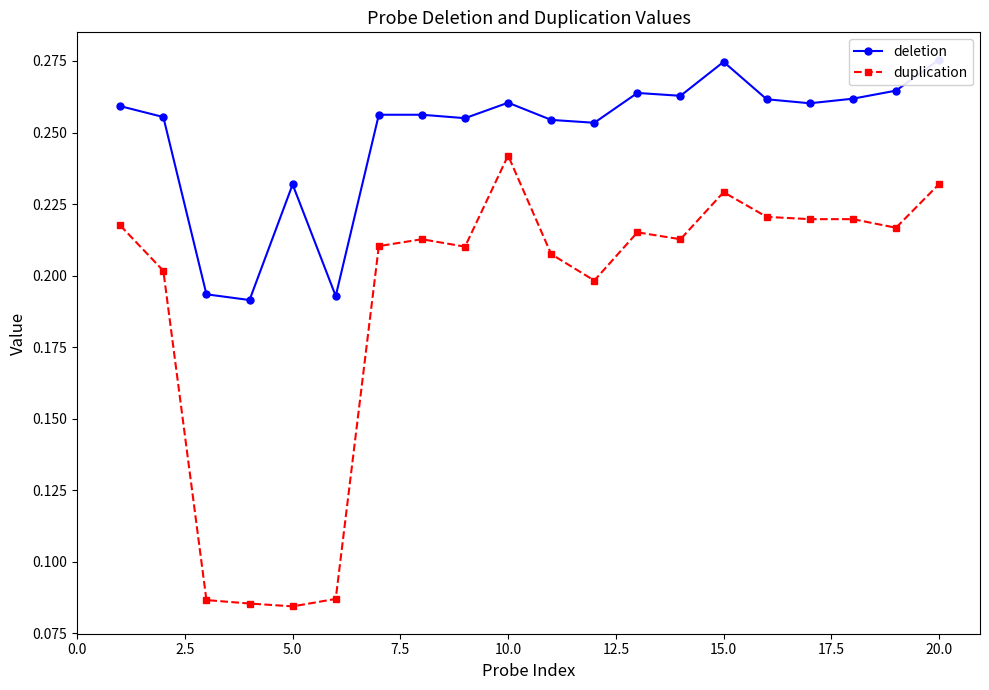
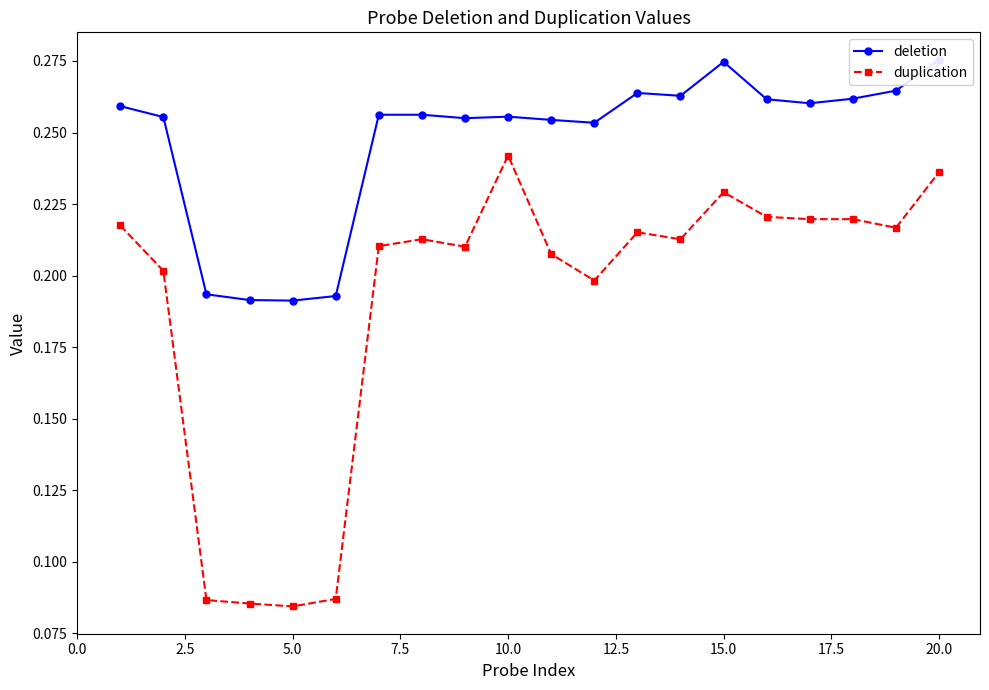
  {
    "deletion": {
-     "5.0": 0.232,
-     "10.0": 0.260,
+     "5.0": 0.191,
+     "10.0": 0.256,
      "15.0": 0.275
    },
    "duplication": {
      "5.0": 0.084,
      "10.0": 0.242,
      "15.0": 0.229,
-     "20.0": 0.232
+     "20.0": 0.236
    }
  }
